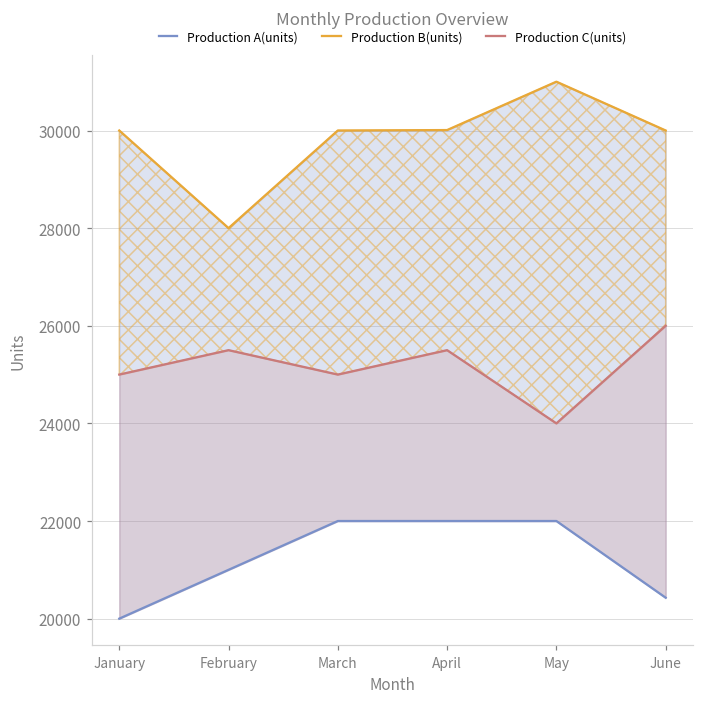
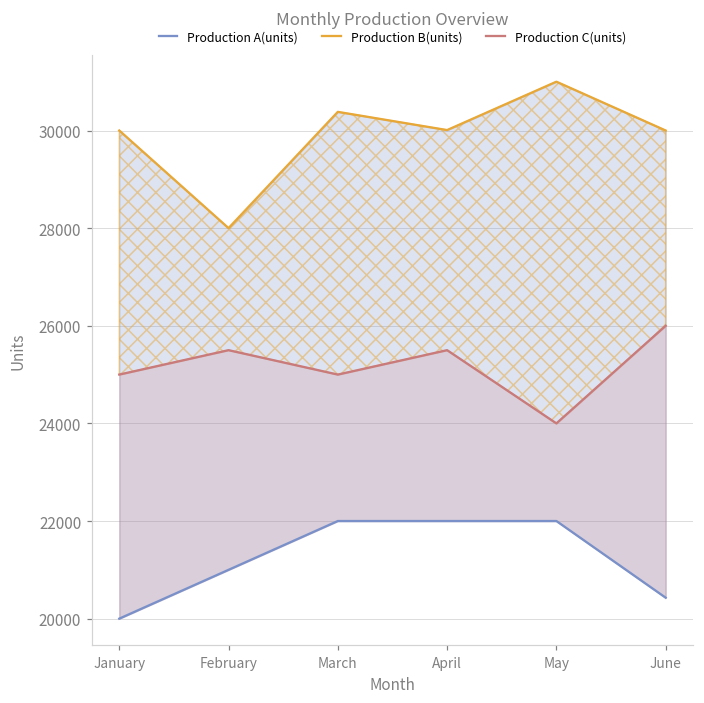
  {
    "Production A(units)": {
      "January": 20000,
      "February": 21000,
      "March": 22000,
      "April": 22000,
      "May": 22000,
      "June": 20400
    },
    "Production B(units)": {
      "January": 30000,
      "February": 28000,
-     "March": 30000,
+     "March": 30400,
      "April": 30000,
      "May": 31000,
      "June": 30000
    },
    "Production C(units)": {
      "January": 25000,
      "February": 25500,
      "March": 25000,
      "April": 25500,
      "May": 24000,
      "June": 26000
    }
  }
